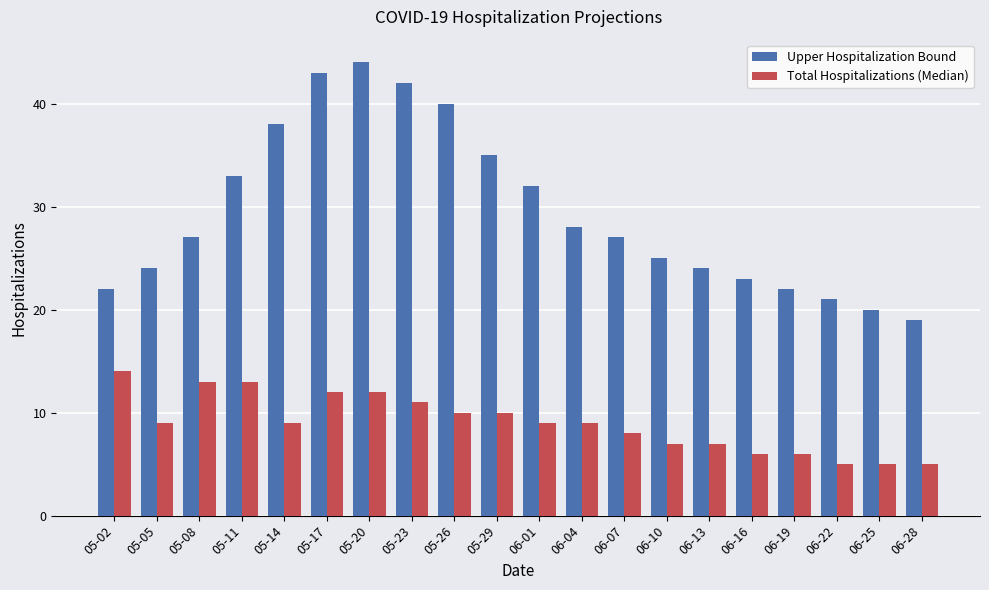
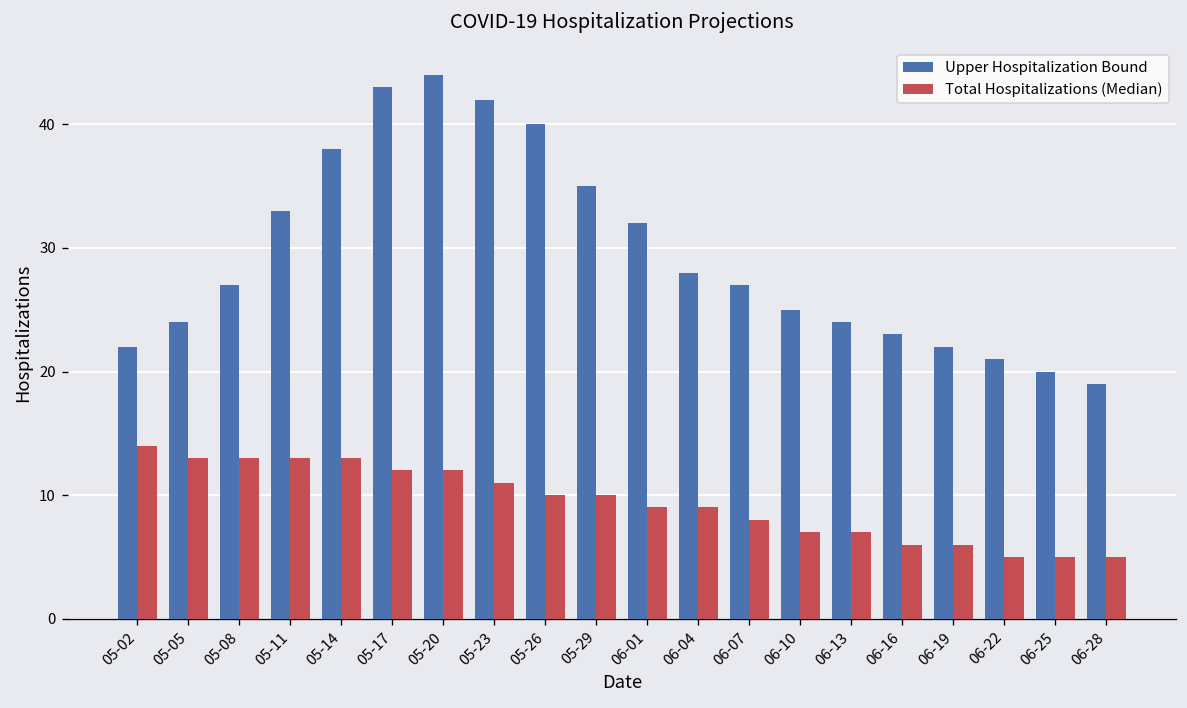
  {
    "Upper Hospitalization Bound": {
      "05-02": 22,
      "05-05": 24,
      "05-08": 27,
      "05-11": 33,
      "05-14": 38,
      "05-17": 43,
      "05-20": 44,
      "05-23": 42,
      "05-26": 40,
      "05-29": 35,
      "06-01": 32,
      "06-04": 28,
      "06-07": 27,
      "06-10": 25,
      "06-13": 24,
      "06-16": 23,
      "06-19": 22,
      "06-22": 21,
      "06-25": 20,
      "06-28": 19
    },
    "Total Hospitalizations (Median)": {
      "05-02": 14,
-     "05-05": 9,
+     "05-05": 13,
      "05-08": 13,
      "05-11": 13,
-     "05-14": 9,
+     "05-14": 13,
      "05-17": 12,
      "05-20": 12,
      "05-23": 11,
      "05-26": 10,
      "05-29": 10,
      "06-01": 9,
      "06-04": 9,
      "06-07": 8,
      "06-10": 7,
      "06-13": 7,
      "06-16": 6,
      "06-19": 6,
      "06-22": 5,
      "06-25": 5,
      "06-28": 5
    }
  }
